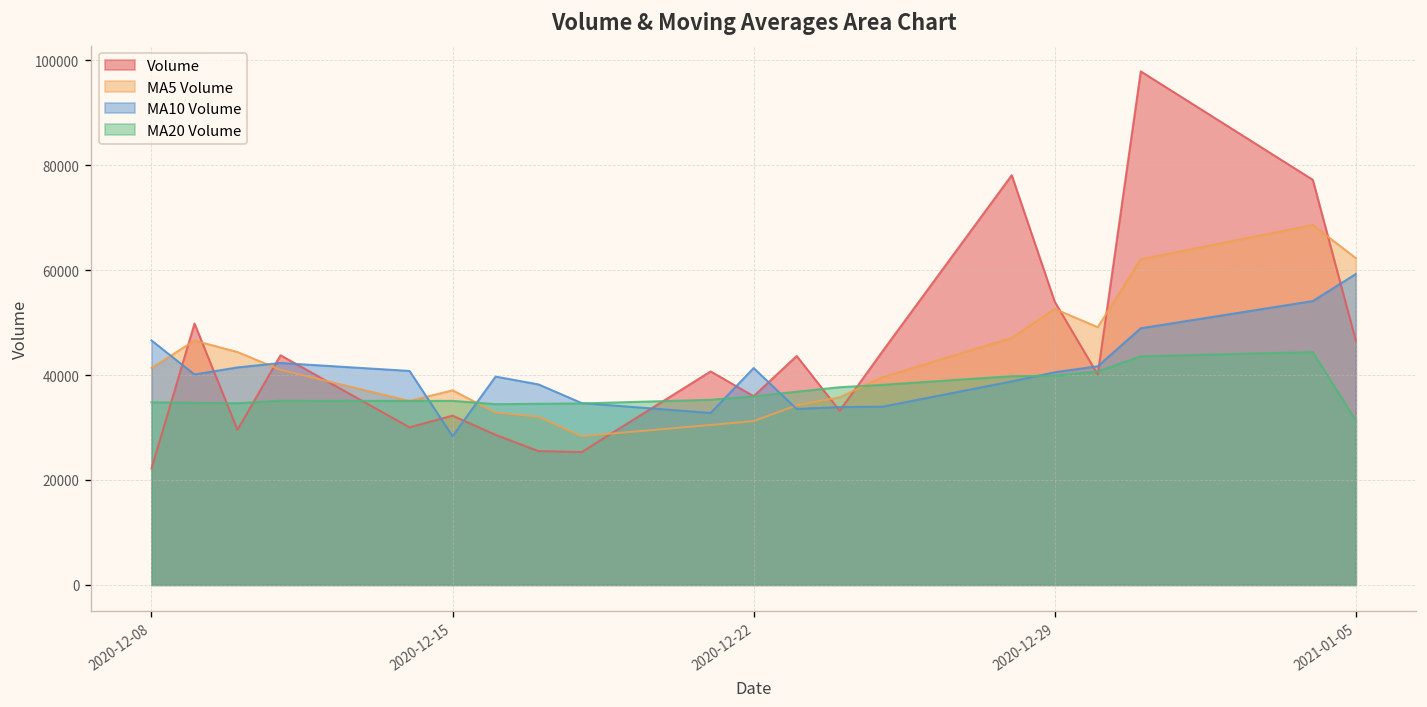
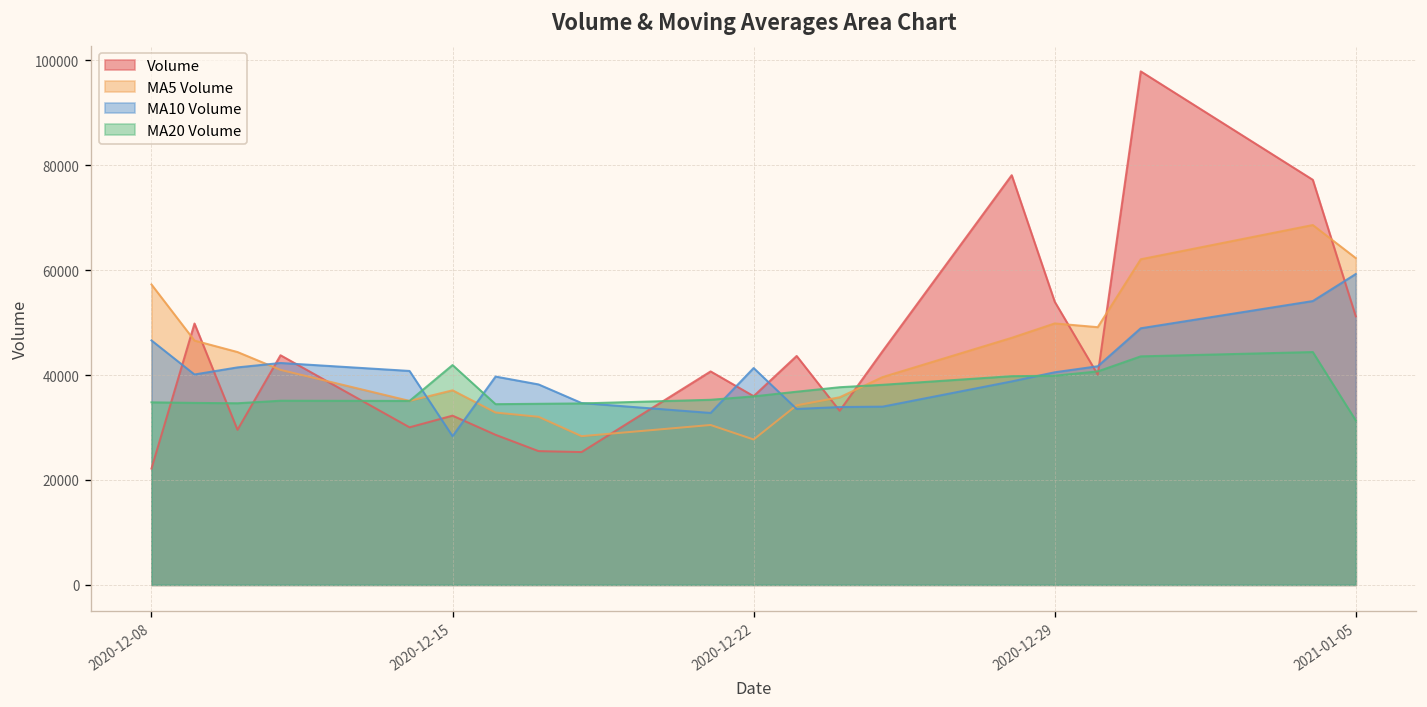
  {
    "Volume": {
      "2020-12-08": 22000,
      "2020-12-15": 32000,
      "2020-12-29": 54000,
-     "2021-01-05": 47000
+     "2021-01-05": 51000
    },
    "MA5 Volume": {
-     "2020-12-08": 41000,
+     "2020-12-08": 57000,
      "2020-12-15": 37000,
-     "2020-12-22": 31000,
-     "2020-12-29": 53000,
+     "2020-12-22": 28000,
+     "2020-12-29": 50000,
      "2021-01-05": 62000
    },
    "MA10 Volume": {
      "2020-12-08": 47000,
      "2020-12-15": 28000,
      "2020-12-22": 41000,
      "2020-12-29": 41000,
      "2021-01-05": 59000
    },
    "MA20 Volume": {
      "2020-12-08": 35000,
-     "2020-12-15": 35000,
+     "2020-12-15": 42000,
      "2020-12-29": 40000,
      "2021-01-05": 31000
    }
  }
